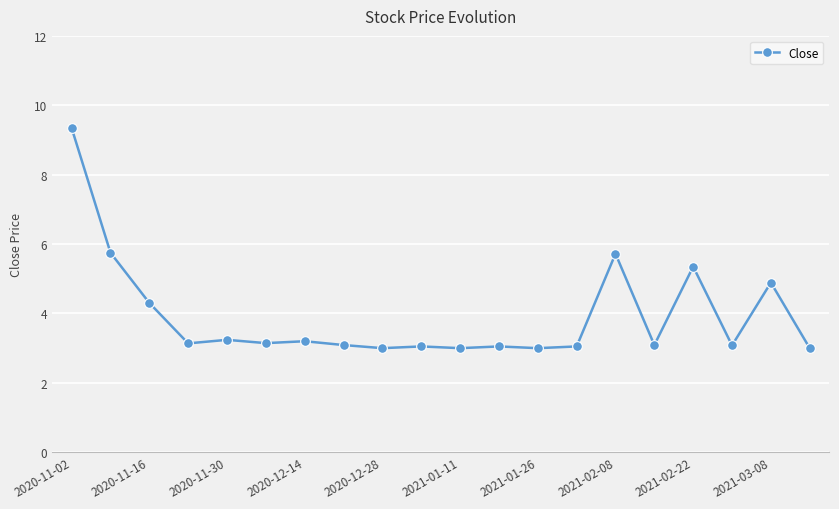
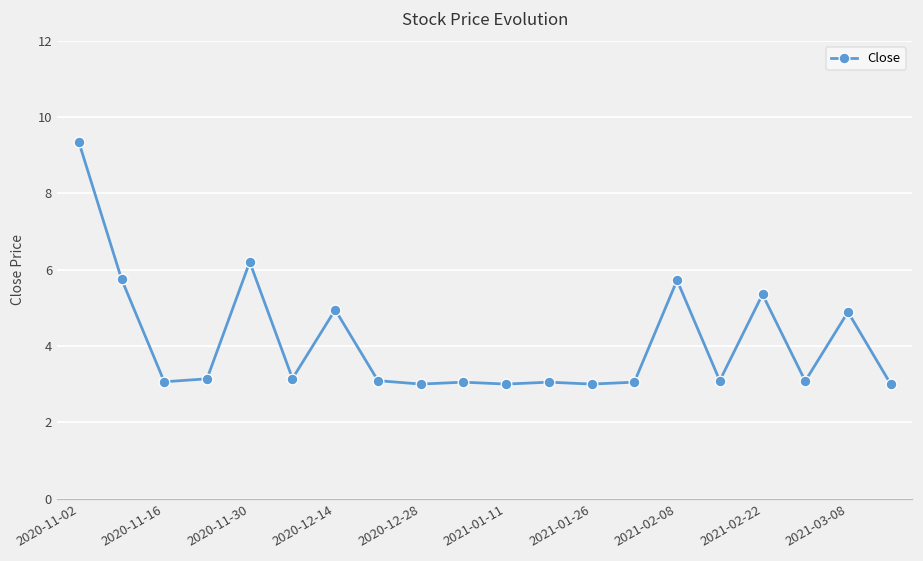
  {
    "2020-11-02": 9.3,
-   "2020-11-16": 4.3,
-   "2020-11-30": 3.2,
-   "2020-12-14": 3.2,
+   "2020-11-16": 3.1,
+   "2020-11-30": 6.2,
+   "2020-12-14": 4.9,
    "2020-12-28": 3.0,
    "2021-01-11": 3.0,
    "2021-01-26": 3.0,
    "2021-02-08": 5.7,
    "2021-02-22": 5.4,
    "2021-03-08": 4.9
  }
